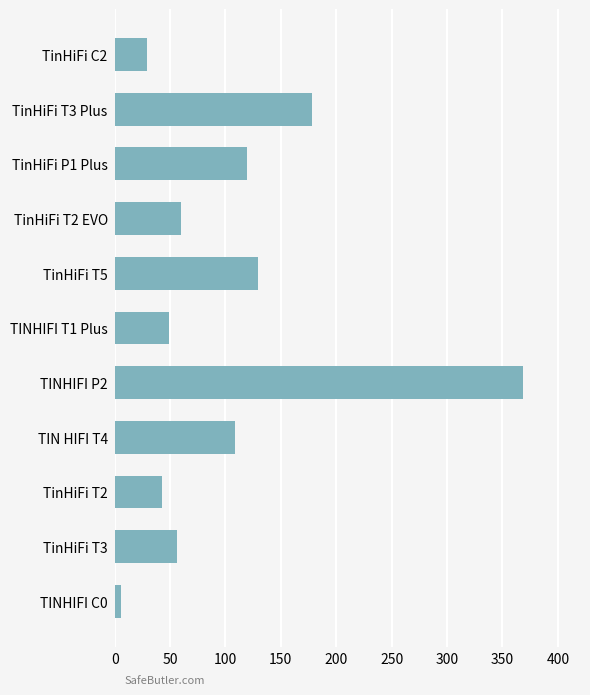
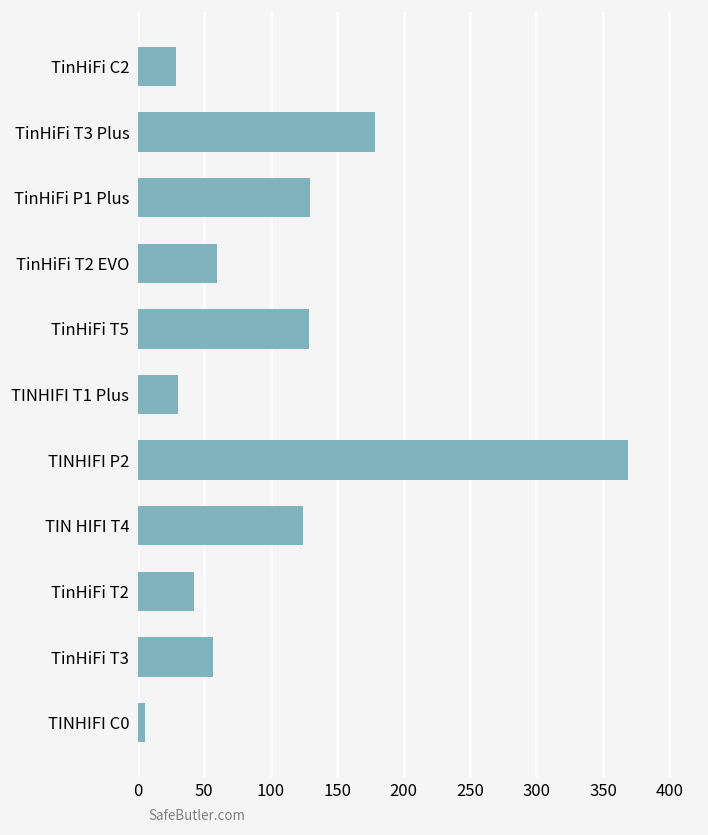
  {
    "TinHiFi C2": 29,
    "TinHiFi T3 Plus": 178,
-   "TinHiFi P1 Plus": 119,
+   "TinHiFi P1 Plus": 130,
    "TinHiFi T2 EVO": 60,
    "TinHiFi T5": 129,
-   "TINHIFI T1 Plus": 49,
+   "TINHIFI T1 Plus": 30,
    "TINHIFI P2": 369,
-   "TIN HIFI T4": 109,
+   "TIN HIFI T4": 125,
    "TinHiFi T2": 42,
    "TinHiFi T3": 57,
    "TINHIFI C0": 6
  }
